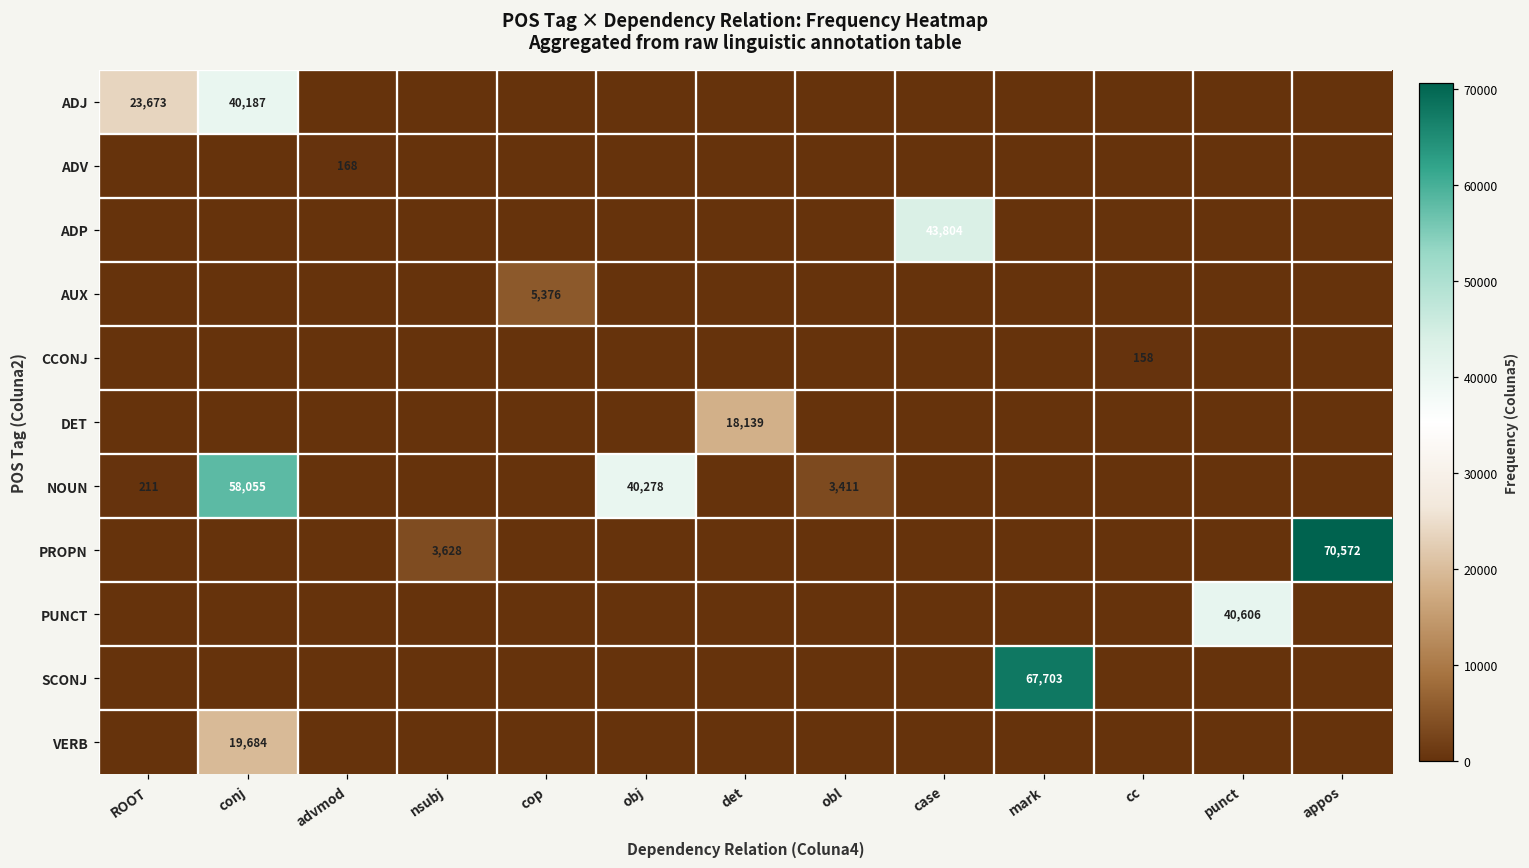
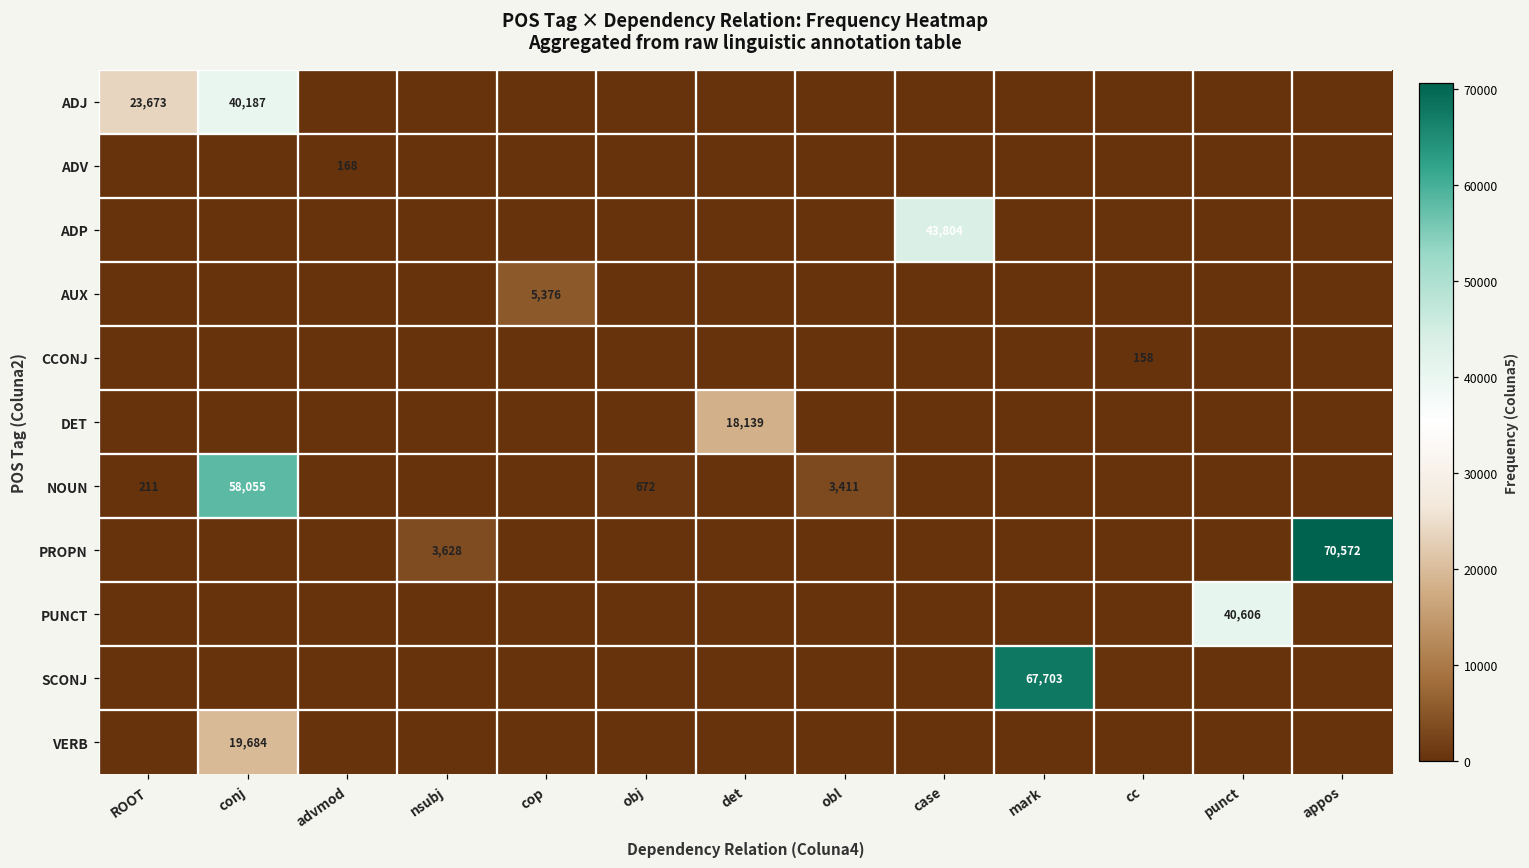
  {
    "ADJ": {
      "ROOT": "23,673",
      "conj": "40,187"
    },
    "ADV": {
      "advmod": "168"
    },
    "AUX": {
      "cop": "5,376"
    },
    "CCONJ": {
      "cc": "158"
    },
    "DET": {
      "det": "18,139"
    },
    "NOUN": {
      "ROOT": "211",
      "conj": "58,055",
-     "obj": "40,278",
+     "obj": "672",
      "obl": "3,411"
    },
    "PROPN": {
      "nsubj": "3,628",
      "appos": "70,572"
    },
    "PUNCT": {
      "punct": "40,606"
    },
    "SCONJ": {
      "mark": "67,703"
    },
    "VERB": {
      "conj": "19,684"
    }
  }
